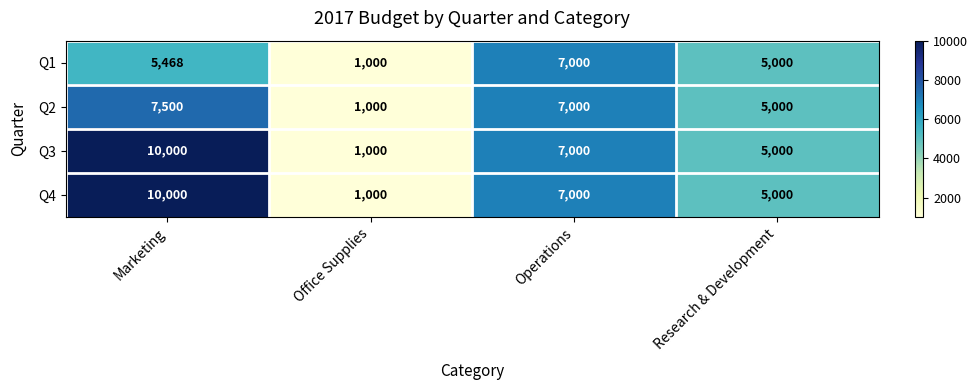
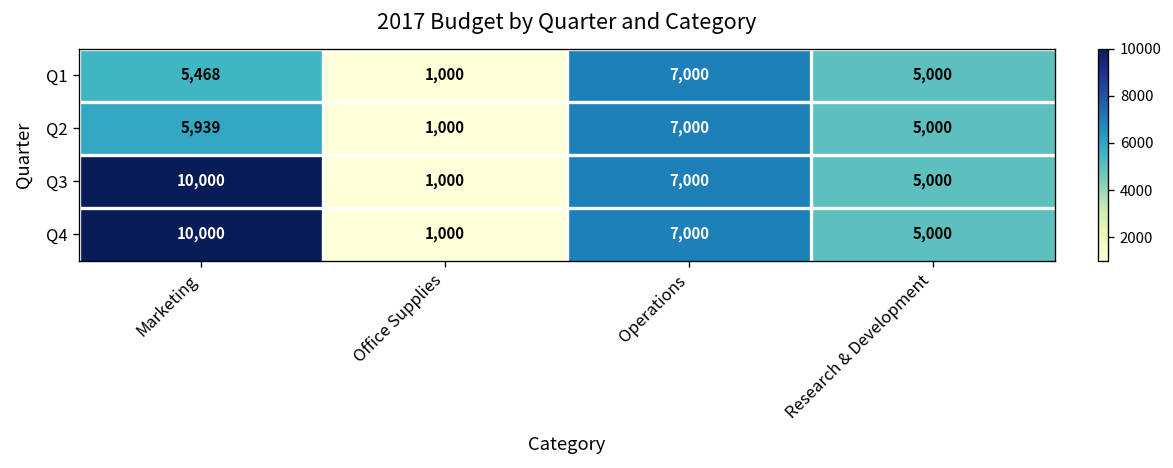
  {
    "Q1": {
      "Marketing": "5,468",
      "Office Supplies": "1,000",
      "Operations": "7,000",
      "Research & Development": "5,000"
    },
    "Q2": {
-     "Marketing": "7,500",
+     "Marketing": "5,939",
      "Office Supplies": "1,000",
      "Operations": "7,000",
      "Research & Development": "5,000"
    },
    "Q3": {
      "Marketing": "10,000",
      "Office Supplies": "1,000",
      "Operations": "7,000",
      "Research & Development": "5,000"
    },
    "Q4": {
      "Marketing": "10,000",
      "Office Supplies": "1,000",
      "Operations": "7,000",
      "Research & Development": "5,000"
    }
  }
